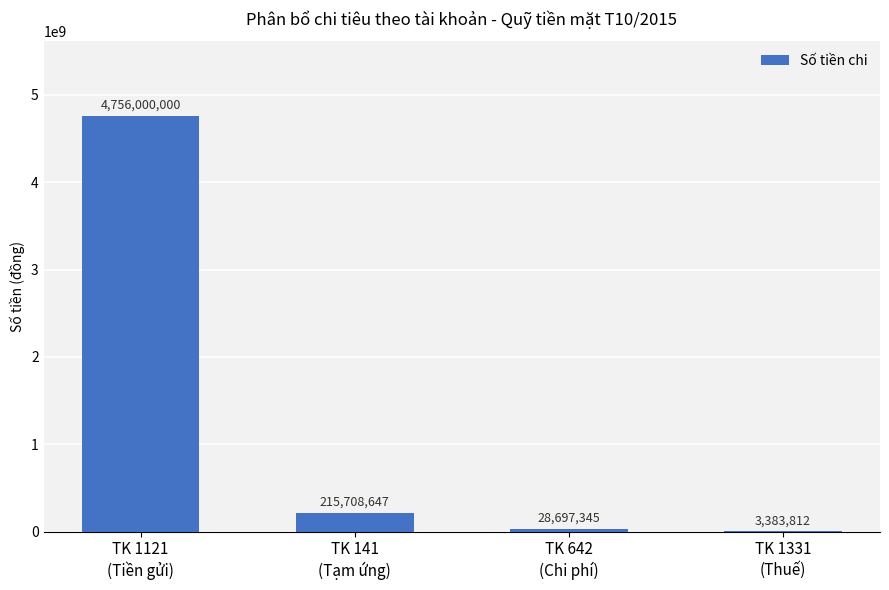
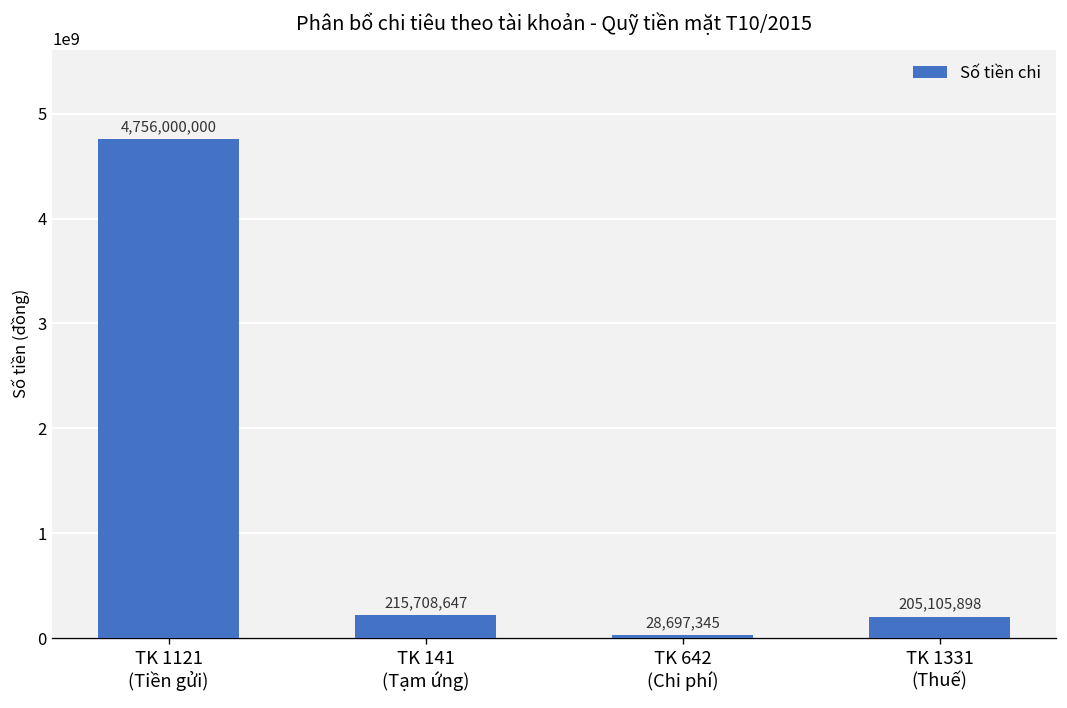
  {
    "TK 1121 (Tiền gửi)": "4,756,000,000",
    "TK 141 (Tạm ứng)": "215,708,647",
    "TK 642 (Chi phí)": "28,697,345",
-   "TK 1331 (Thuế)": "3,383,812"
+   "TK 1331 (Thuế)": "205,105,898"
  }
